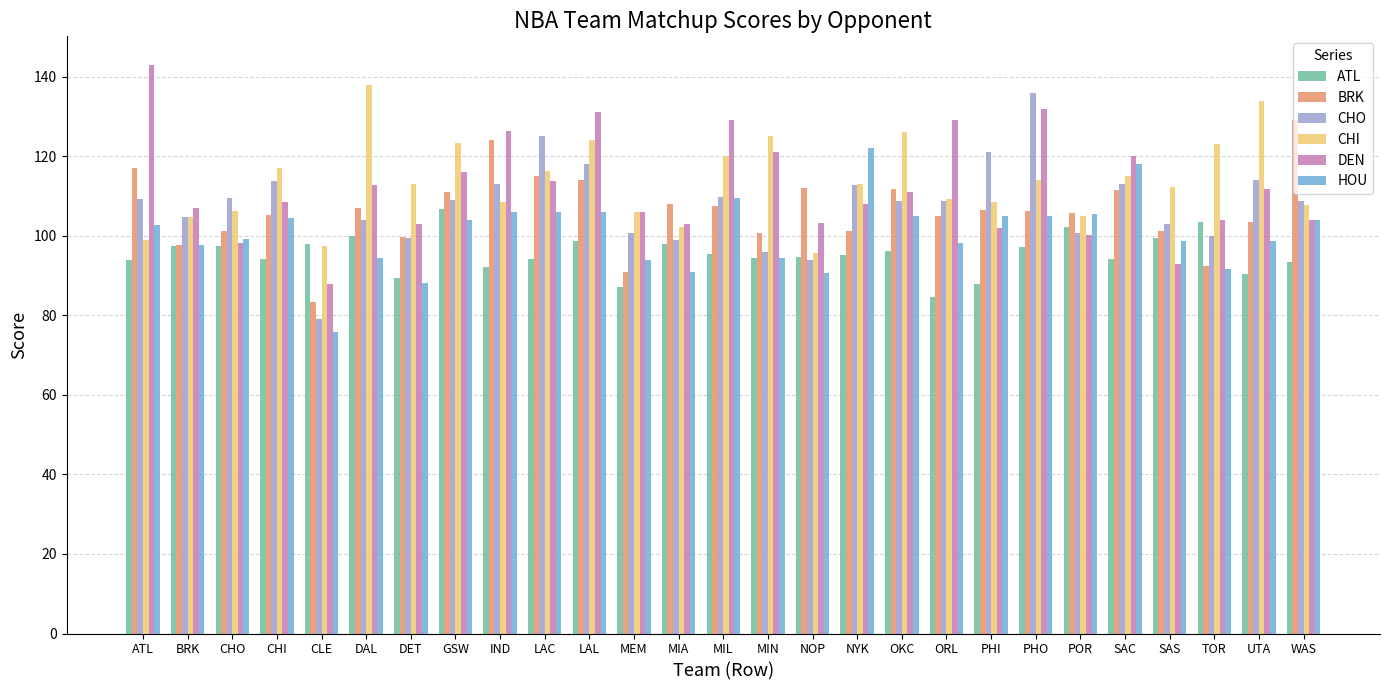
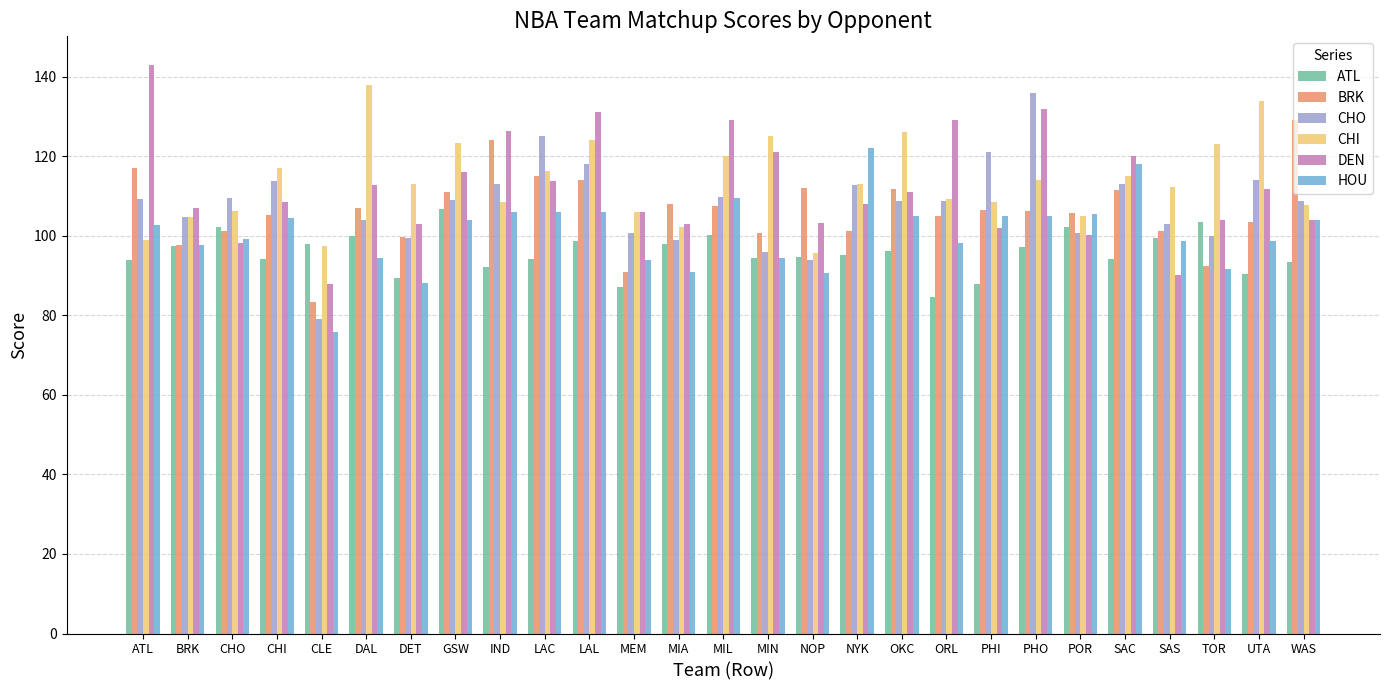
  {
    "ATL": {
      "ATL": 94,
      "BRK": 97,
-     "CHO": 97,
+     "CHO": 102,
      "CHI": 94,
      "CLE": 98,
      "DAL": 100,
      "DET": 89,
      "GSW": 107,
      "IND": 92,
      "LAC": 94,
      "LAL": 99,
      "MEM": 87,
      "MIA": 98,
-     "MIL": 95,
+     "MIL": 100,
      "MIN": 94,
      "NOP": 95,
      "NYK": 95,
      "OKC": 96,
      "ORL": 85,
      "PHI": 88,
      "PHO": 97,
      "POR": 102,
      "SAC": 94,
      "SAS": 99,
      "TOR": 104,
      "UTA": 90,
      "WAS": 93
    },
    "DEN": {
      "ATL": 143,
      "BRK": 107,
      "CHO": 98,
      "CHI": 109,
      "CLE": 88,
      "DAL": 113,
      "DET": 103,
      "GSW": 116,
      "IND": 126,
      "LAC": 114,
      "LAL": 131,
      "MEM": 106,
      "MIA": 103,
      "MIL": 129,
      "MIN": 121,
      "NOP": 103,
      "NYK": 108,
      "OKC": 111,
      "ORL": 129,
      "PHI": 102,
      "PHO": 132,
      "POR": 100,
      "SAC": 120,
-     "SAS": 93,
+     "SAS": 90,
      "TOR": 104,
      "UTA": 112,
      "WAS": 104
    }
  }
